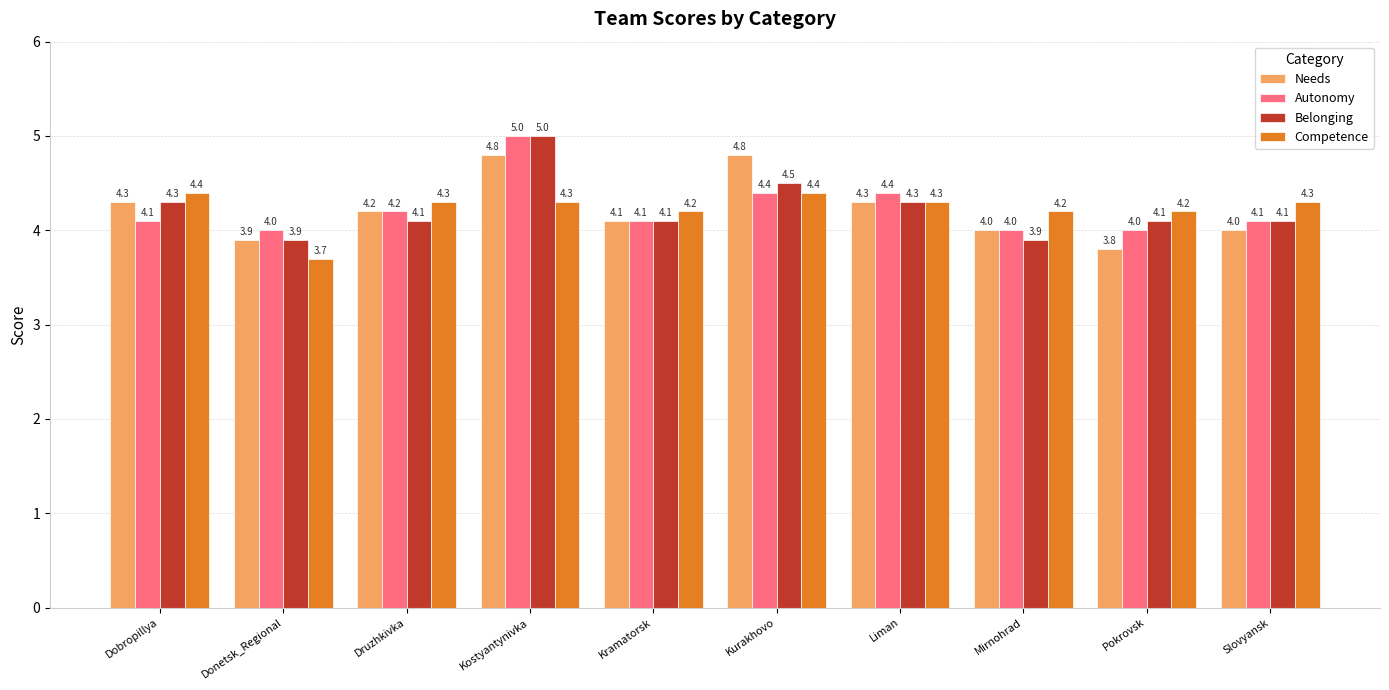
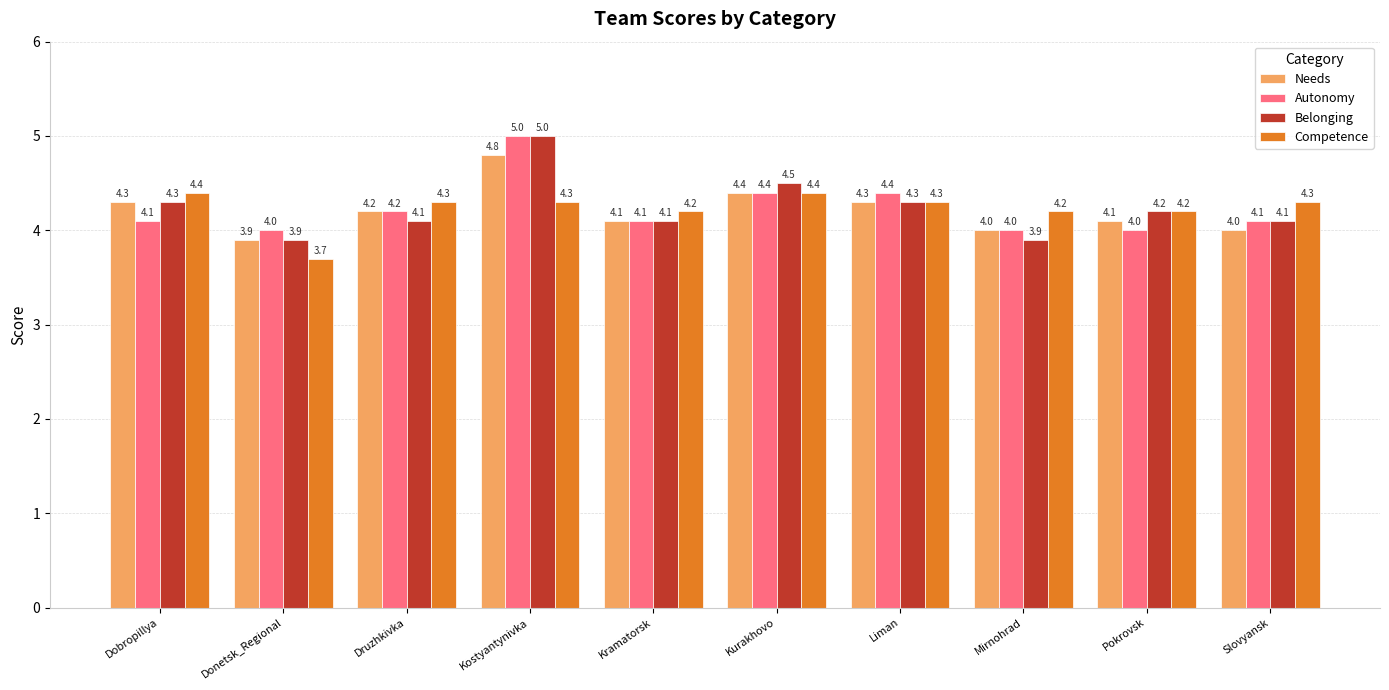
  {
    "Needs": {
      "Dobropillya": 4.3,
      "Donetsk_Regional": 3.9,
      "Druzhkivka": 4.2,
      "Kostyantynivka": 4.8,
      "Kramatorsk": 4.1,
-     "Kurakhovo": 4.8,
+     "Kurakhovo": 4.4,
      "Liman": 4.3,
      "Mirnohrad": 4.0,
-     "Pokrovsk": 3.8,
+     "Pokrovsk": 4.1,
      "Slovyansk": 4.0
    },
    "Autonomy": {
      "Dobropillya": 4.1,
      "Donetsk_Regional": 4.0,
      "Druzhkivka": 4.2,
      "Kostyantynivka": 5.0,
      "Kramatorsk": 4.1,
      "Kurakhovo": 4.4,
      "Liman": 4.4,
      "Mirnohrad": 4.0,
      "Pokrovsk": 4.0,
      "Slovyansk": 4.1
    },
    "Belonging": {
      "Dobropillya": 4.3,
      "Donetsk_Regional": 3.9,
      "Druzhkivka": 4.1,
      "Kostyantynivka": 5.0,
      "Kramatorsk": 4.1,
      "Kurakhovo": 4.5,
      "Liman": 4.3,
      "Mirnohrad": 3.9,
-     "Pokrovsk": 4.1,
+     "Pokrovsk": 4.2,
      "Slovyansk": 4.1
    },
    "Competence": {
      "Dobropillya": 4.4,
      "Donetsk_Regional": 3.7,
      "Druzhkivka": 4.3,
      "Kostyantynivka": 4.3,
      "Kramatorsk": 4.2,
      "Kurakhovo": 4.4,
      "Liman": 4.3,
      "Mirnohrad": 4.2,
      "Pokrovsk": 4.2,
      "Slovyansk": 4.3
    }
  }
